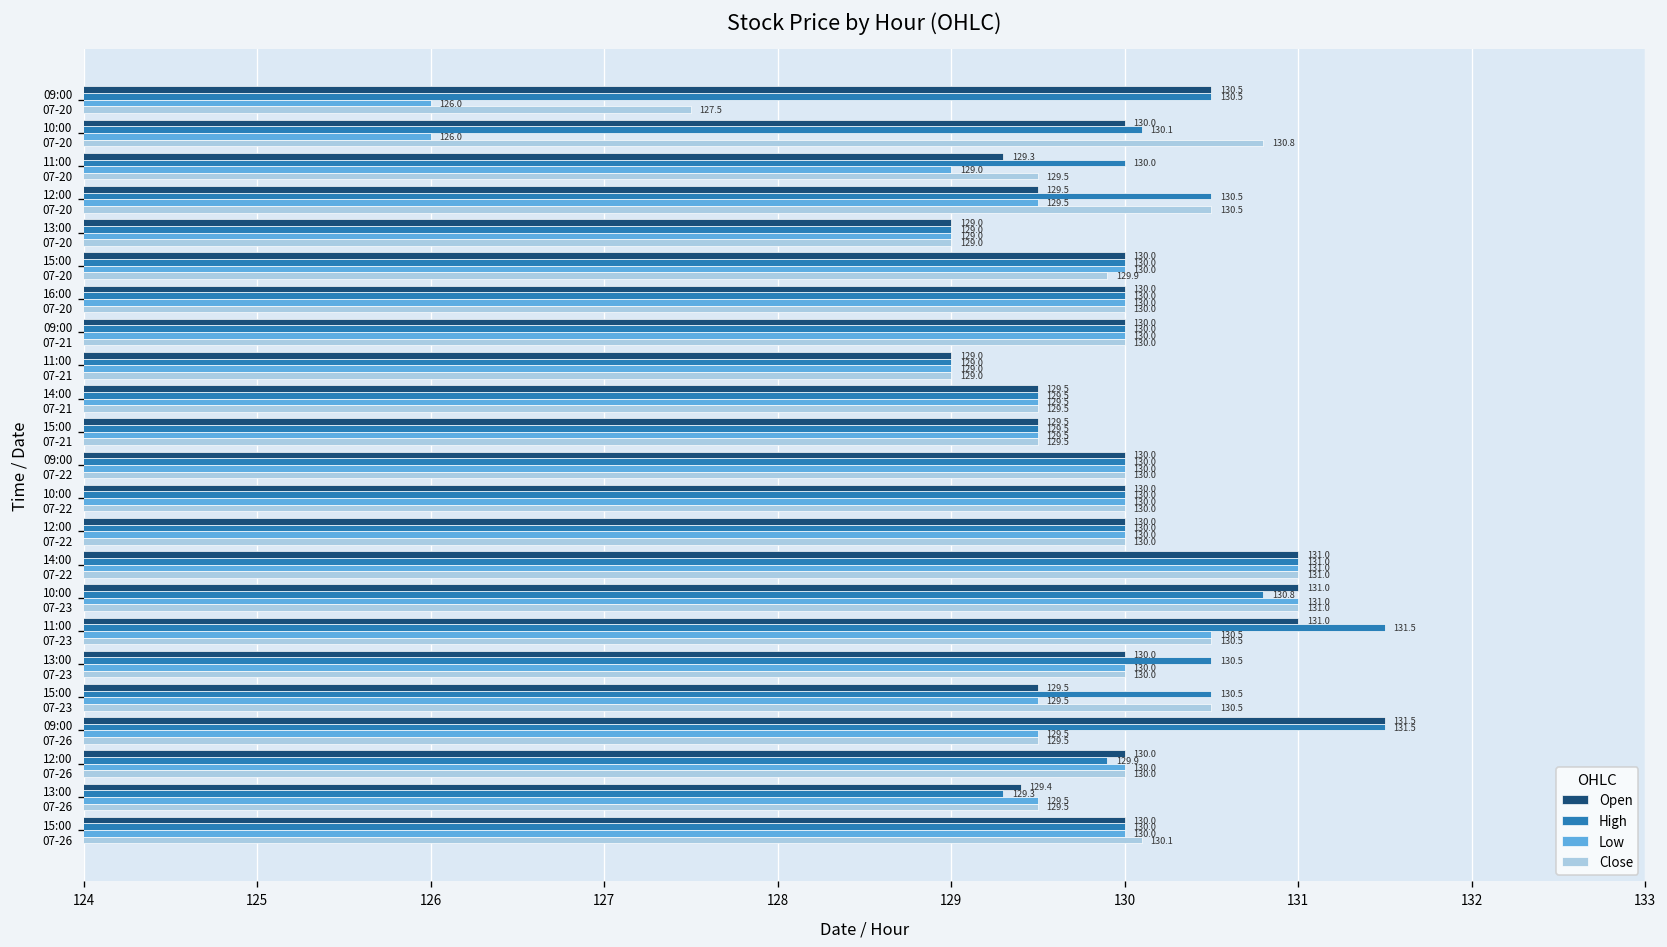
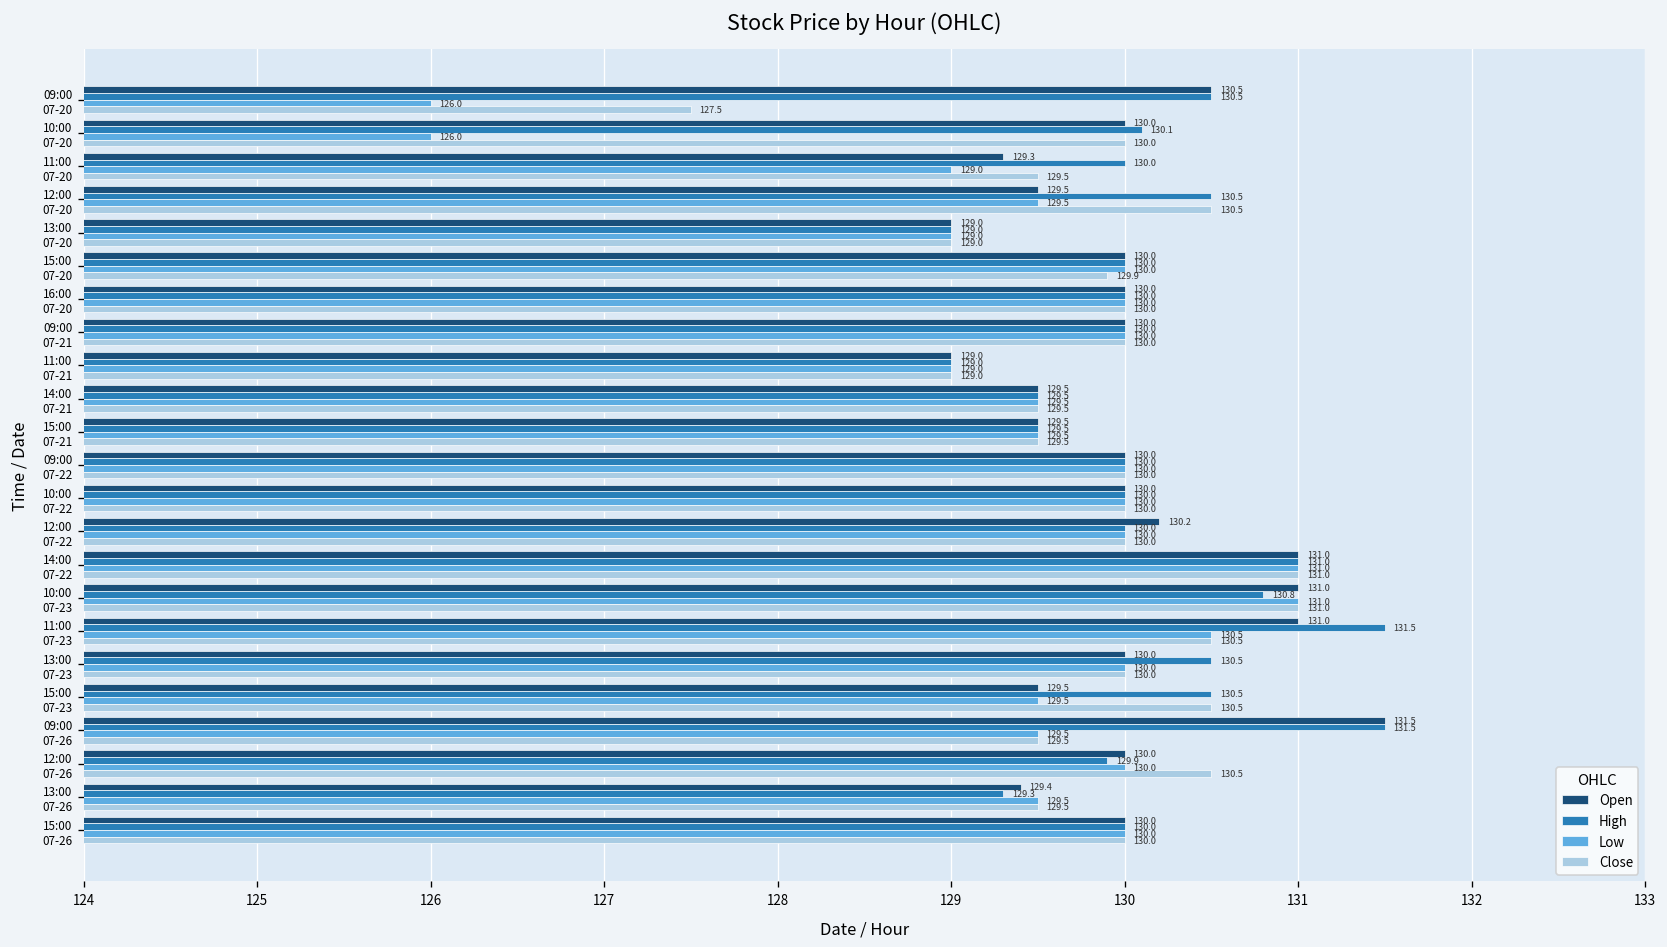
  {
    "Open": {
      "10:00 07-20": 130.0,
      "11:00 07-20": 129.3,
      "12:00 07-20": 129.5,
-     "12:00 07-22": 130.0,
+     "12:00 07-22": 130.2,
      "10:00 07-23": 131.0,
      "11:00 07-23": 131.0,
      "13:00 07-23": 130.0,
      "15:00 07-23": 129.5,
      "12:00 07-26": 130.0,
      "13:00 07-26": 129.4
    },
    "High": {
      "10:00 07-20": 130.1,
      "11:00 07-20": 130.0,
      "12:00 07-20": 130.5,
      "10:00 07-23": 130.8,
      "11:00 07-23": 131.5,
      "13:00 07-23": 130.5,
      "15:00 07-23": 130.5,
      "12:00 07-26": 129.9,
      "13:00 07-26": 129.3
    },
    "Low": {
      "09:00 07-20": 126.0,
      "10:00 07-20": 126.0,
      "11:00 07-20": 129.0,
      "12:00 07-20": 129.5,
      "15:00 07-23": 129.5
    },
    "Close": {
      "09:00 07-20": 127.5,
-     "10:00 07-20": 130.8,
+     "10:00 07-20": 130.0,
      "11:00 07-20": 129.5,
      "12:00 07-20": 130.5,
      "15:00 07-20": 129.9,
      "15:00 07-23": 130.5,
-     "12:00 07-26": 130.0,
-     "15:00 07-26": 130.1
+     "12:00 07-26": 130.5,
+     "15:00 07-26": 130.0
    }
  }
